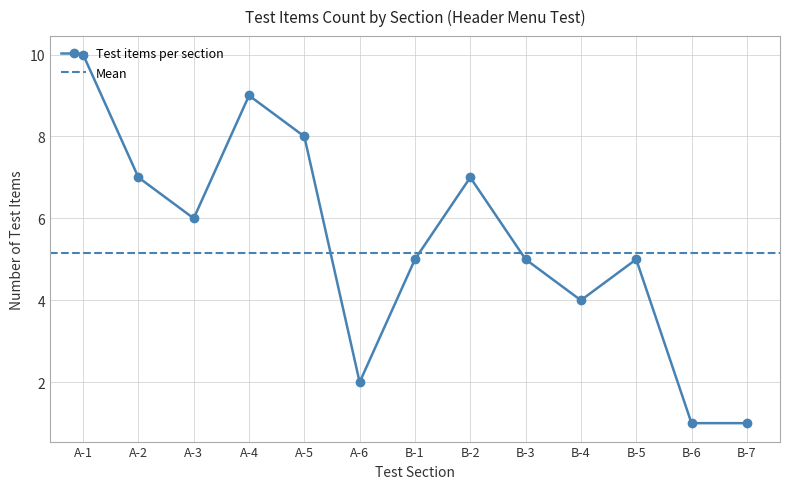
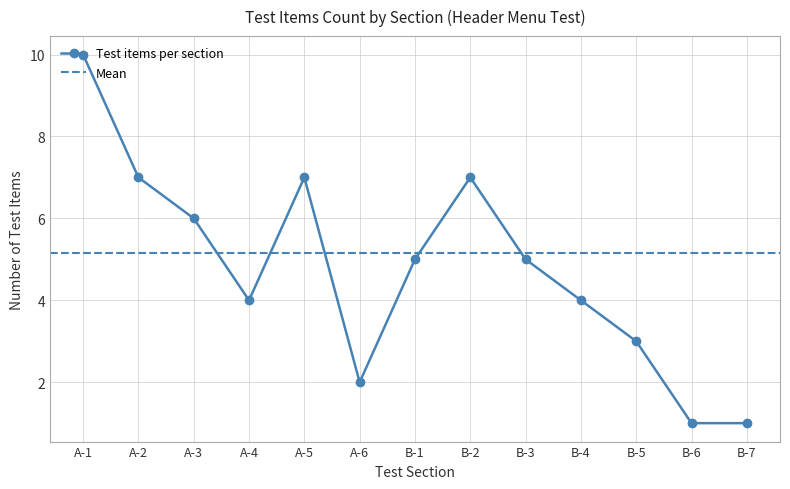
  {
    "A-1": 10,
    "A-2": 7,
    "A-3": 6,
-   "A-4": 9,
-   "A-5": 8,
+   "A-4": 4,
+   "A-5": 7,
    "A-6": 2,
    "B-1": 5,
    "B-2": 7,
    "B-3": 5,
    "B-4": 4,
-   "B-5": 5,
+   "B-5": 3,
    "B-6": 1,
    "B-7": 1
  }
